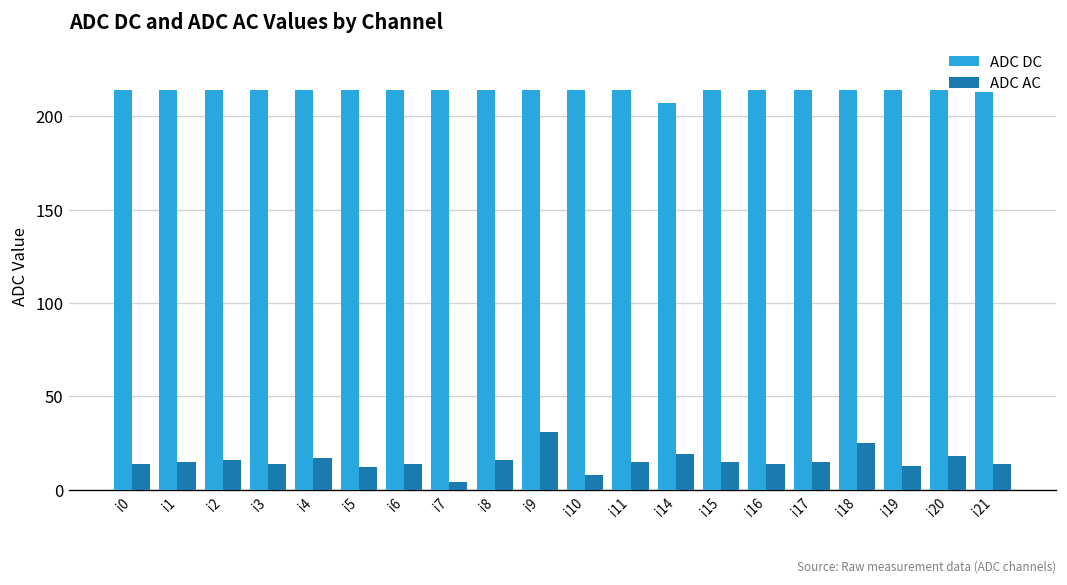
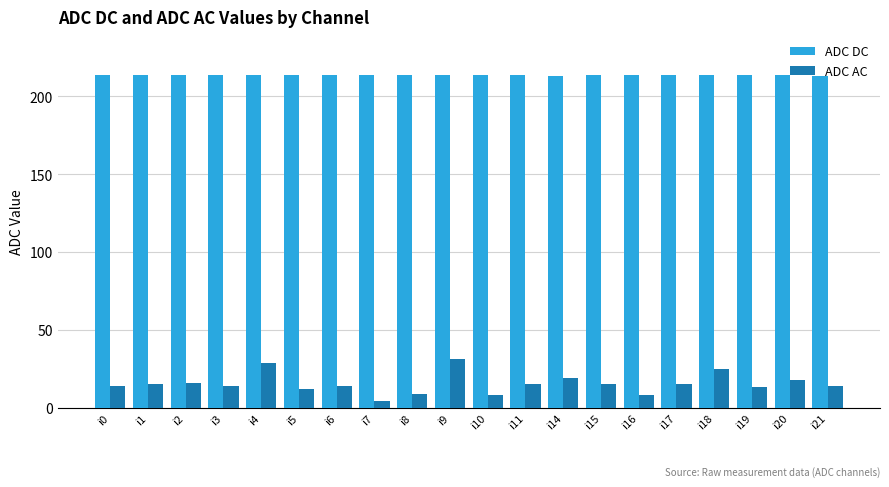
  {
    "ADC DC": {
      "i0": 214,
      "i1": 214,
      "i2": 214,
      "i3": 214,
      "i4": 214,
      "i5": 214,
      "i6": 214,
      "i7": 214,
      "i8": 214,
      "i9": 214,
      "i10": 214,
      "i11": 214,
-     "i14": 207,
+     "i14": 213,
      "i15": 214,
      "i16": 214,
      "i17": 214,
      "i18": 214,
      "i19": 214,
      "i20": 214,
      "i21": 213
    },
    "ADC AC": {
      "i0": 14,
      "i1": 15,
      "i2": 16,
      "i3": 14,
-     "i4": 17,
+     "i4": 29,
      "i5": 12,
      "i6": 14,
      "i7": 4,
-     "i8": 16,
+     "i8": 9,
      "i9": 31,
      "i10": 8,
      "i11": 15,
      "i14": 19,
      "i15": 15,
-     "i16": 14,
+     "i16": 8,
      "i17": 15,
      "i18": 25,
      "i19": 13,
      "i20": 18,
      "i21": 14
    }
  }
